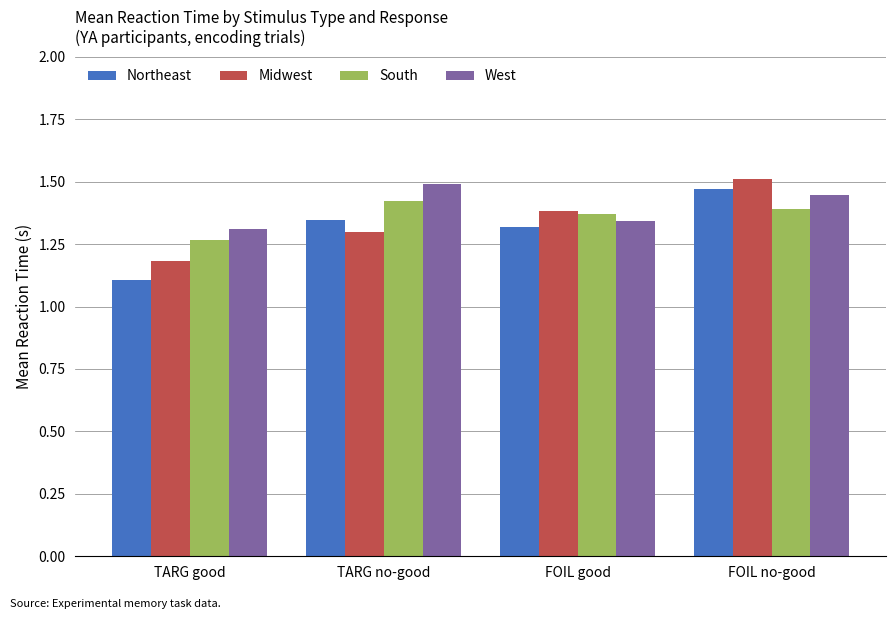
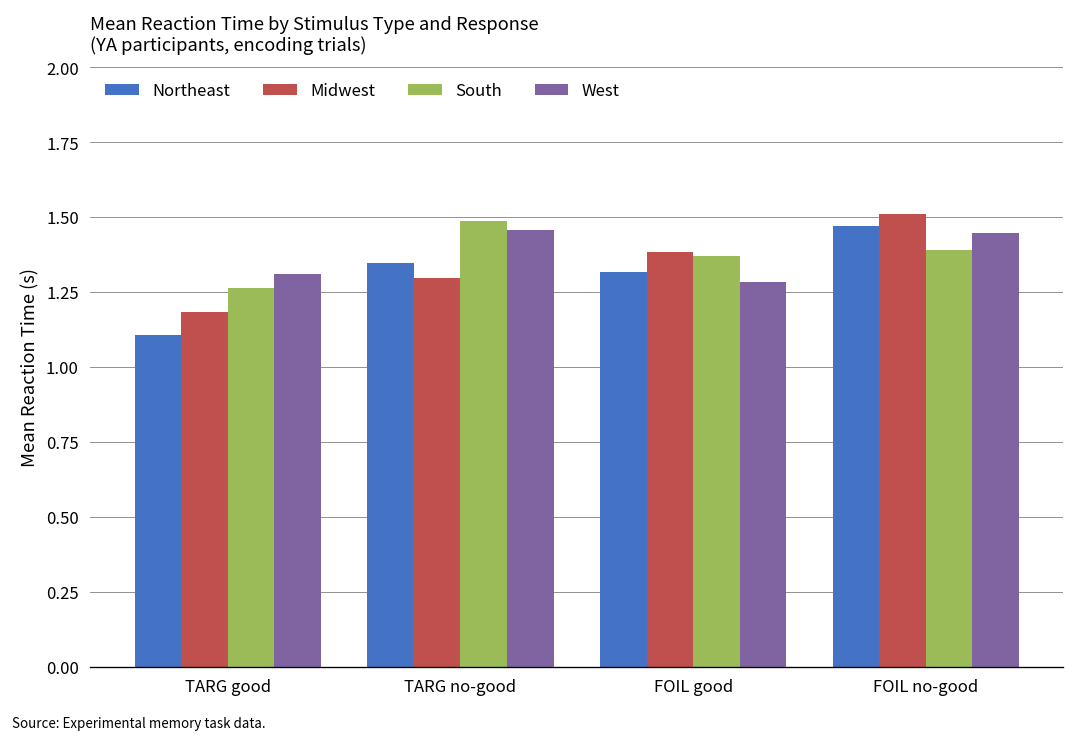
  {
    "Northeast": {
      "TARG good": 1.11,
      "TARG no-good": 1.35,
      "FOIL good": 1.32,
      "FOIL no-good": 1.47
    },
    "Midwest": {
      "TARG good": 1.18,
      "TARG no-good": 1.30,
      "FOIL good": 1.38,
      "FOIL no-good": 1.51
    },
    "South": {
      "TARG good": 1.27,
-     "TARG no-good": 1.42,
+     "TARG no-good": 1.49,
      "FOIL good": 1.37,
      "FOIL no-good": 1.39
    },
    "West": {
      "TARG good": 1.31,
-     "TARG no-good": 1.49,
-     "FOIL good": 1.34,
+     "TARG no-good": 1.46,
+     "FOIL good": 1.28,
      "FOIL no-good": 1.45
    }
  }
